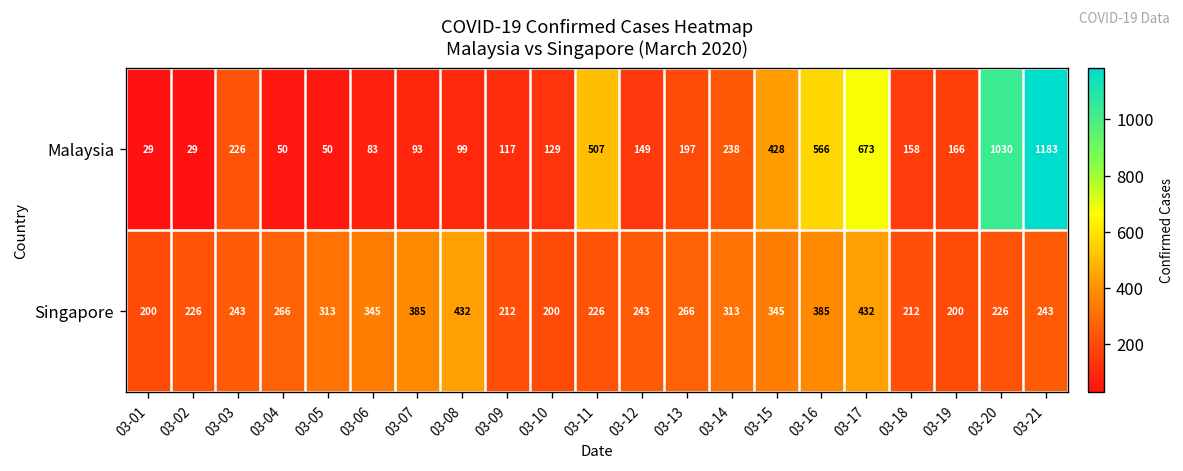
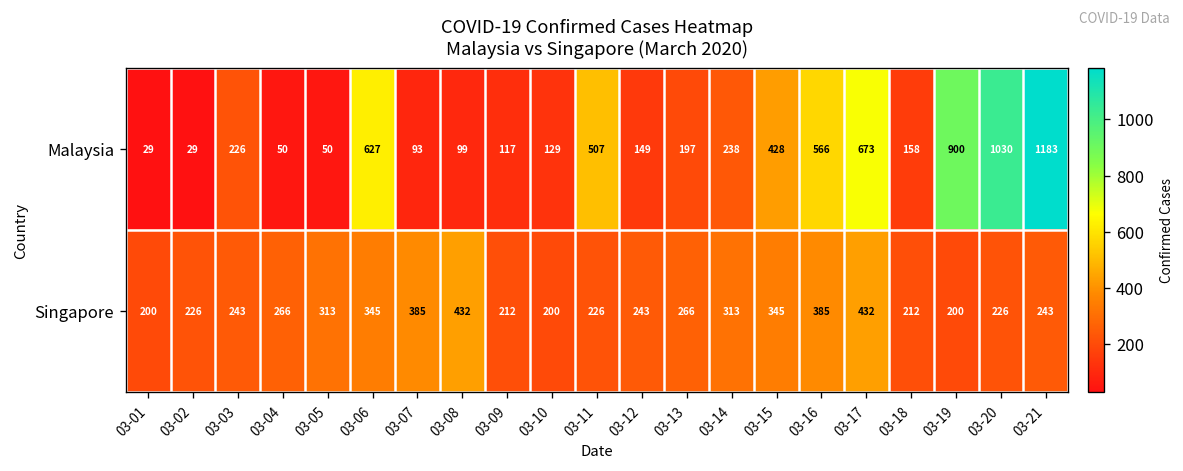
  {
    "Malaysia": {
      "03-01": 29,
      "03-02": 29,
      "03-03": 226,
      "03-04": 50,
      "03-05": 50,
-     "03-06": 83,
+     "03-06": 627,
      "03-07": 93,
      "03-08": 99,
      "03-09": 117,
      "03-10": 129,
      "03-11": 507,
      "03-12": 149,
      "03-13": 197,
      "03-14": 238,
      "03-15": 428,
      "03-16": 566,
      "03-17": 673,
      "03-18": 158,
-     "03-19": 166,
+     "03-19": 900,
      "03-20": 1030,
      "03-21": 1183
    },
    "Singapore": {
      "03-01": 200,
      "03-02": 226,
      "03-03": 243,
      "03-04": 266,
      "03-05": 313,
      "03-06": 345,
      "03-07": 385,
      "03-08": 432,
      "03-09": 212,
      "03-10": 200,
      "03-11": 226,
      "03-12": 243,
      "03-13": 266,
      "03-14": 313,
      "03-15": 345,
      "03-16": 385,
      "03-17": 432,
      "03-18": 212,
      "03-19": 200,
      "03-20": 226,
      "03-21": 243
    }
  }
